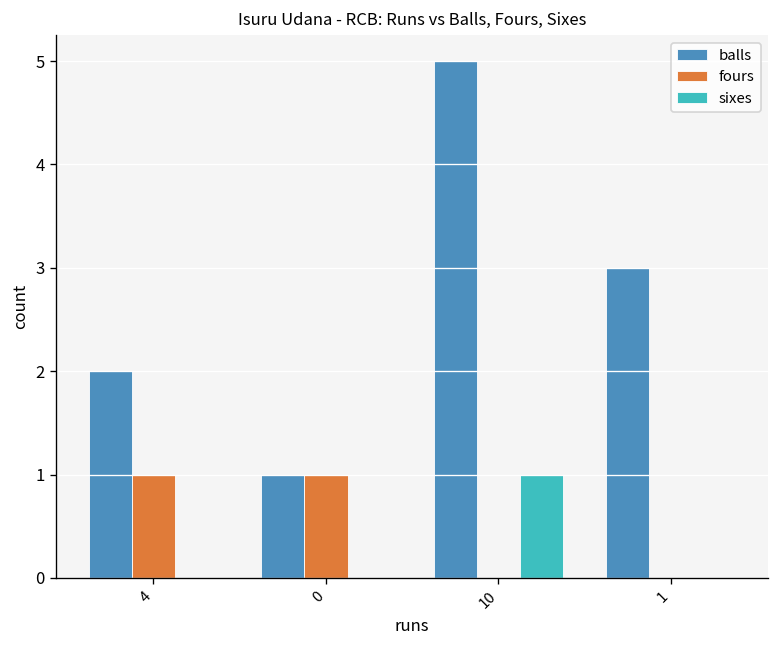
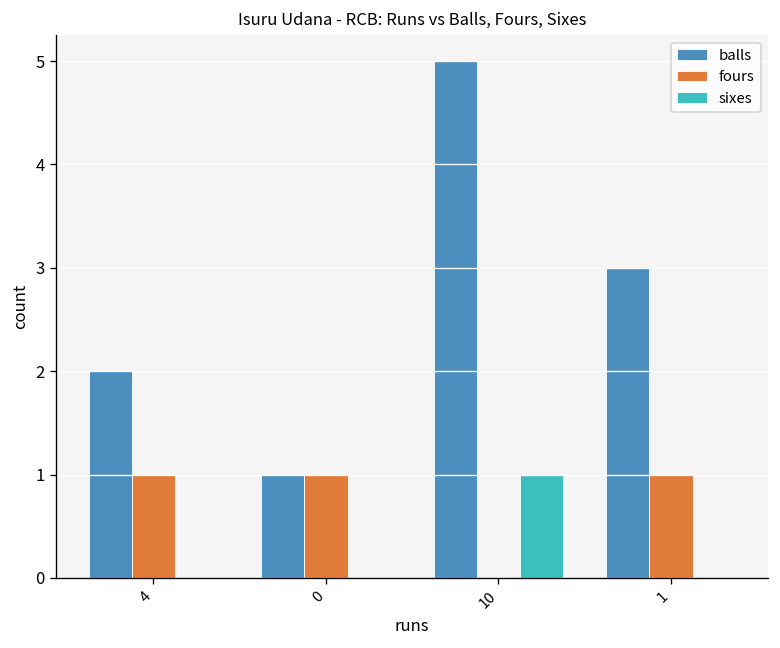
  {
    "fours": {
      "4": 1,
      "0": 1,
      "10": 0,
-     "1": 0
+     "1": 1
    }
  }
